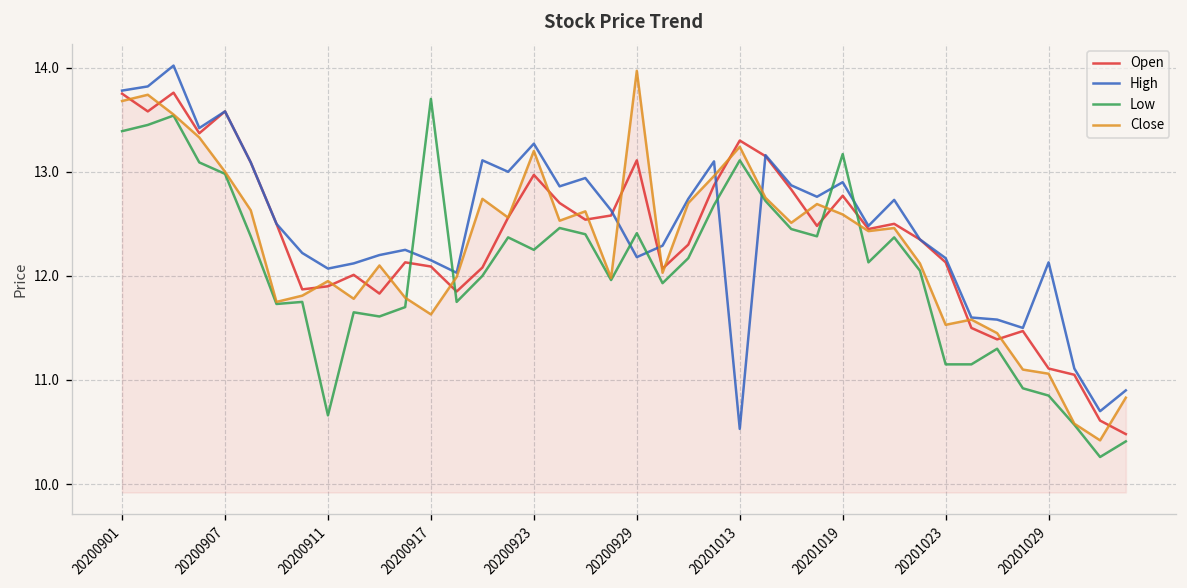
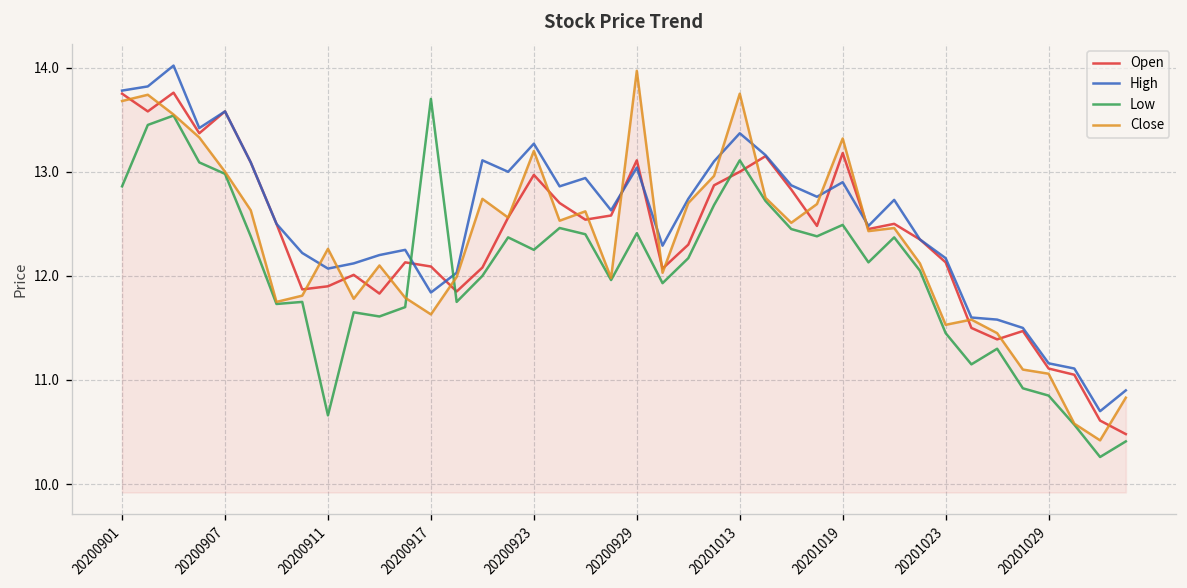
  {
    "Open": {
      "20200901": 13.8,
      "20200911": 11.9,
      "20200917": 12.1,
      "20200923": 13.0,
      "20200929": 13.1,
-     "20201013": 13.3,
-     "20201019": 12.8,
+     "20201013": 13.0,
+     "20201019": 13.2,
      "20201023": 12.1,
      "20201029": 11.1
    },
    "High": {
      "20200901": 13.8,
      "20200911": 12.1,
-     "20200917": 12.2,
+     "20200917": 11.8,
      "20200923": 13.3,
-     "20200929": 12.2,
-     "20201013": 10.5,
+     "20200929": 13.0,
+     "20201013": 13.4,
      "20201019": 12.9,
      "20201023": 12.2,
-     "20201029": 12.1
+     "20201029": 11.2
    },
    "Low": {
-     "20200901": 13.4,
+     "20200901": 12.9,
      "20200911": 10.7,
      "20200917": 13.7,
      "20200923": 12.3,
      "20200929": 12.4,
      "20201013": 13.1,
-     "20201019": 13.2,
-     "20201023": 11.2,
+     "20201019": 12.5,
+     "20201023": 11.5,
      "20201029": 10.9
    },
    "Close": {
      "20200901": 13.7,
-     "20200911": 12.0,
+     "20200911": 12.3,
      "20200917": 11.6,
      "20200923": 13.2,
      "20200929": 14.0,
-     "20201013": 13.2,
-     "20201019": 12.6,
+     "20201013": 13.8,
+     "20201019": 13.3,
      "20201023": 11.5,
      "20201029": 11.1
    }
  }
